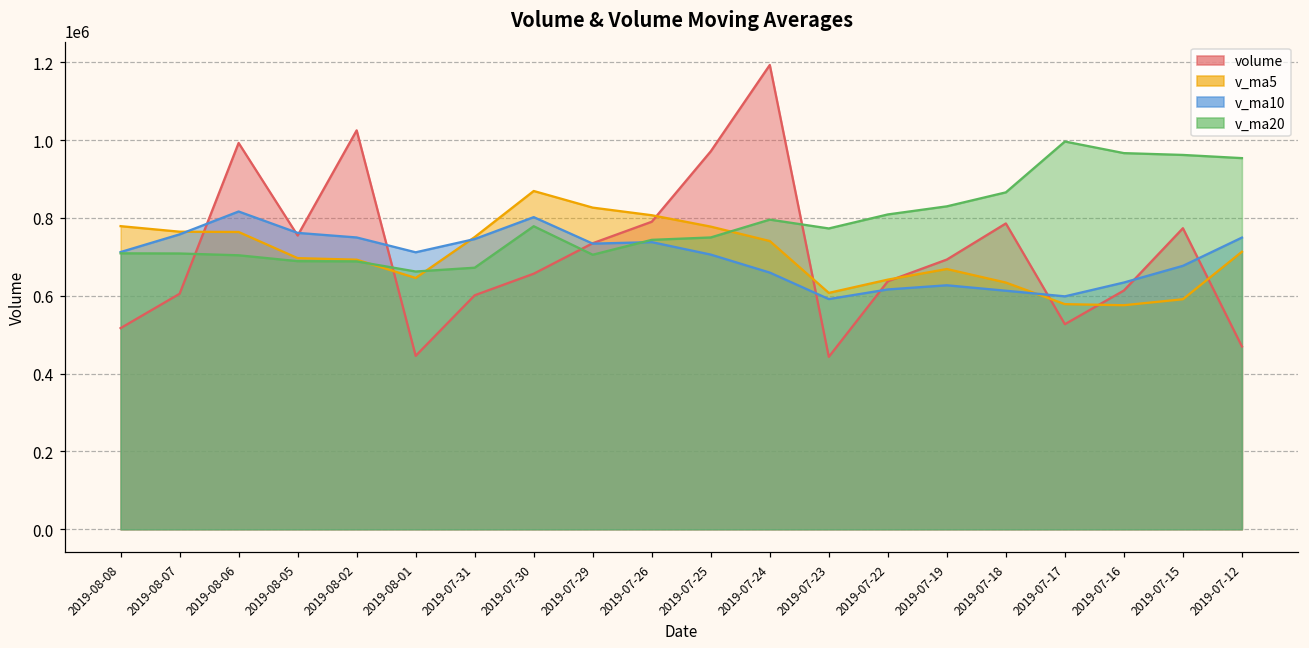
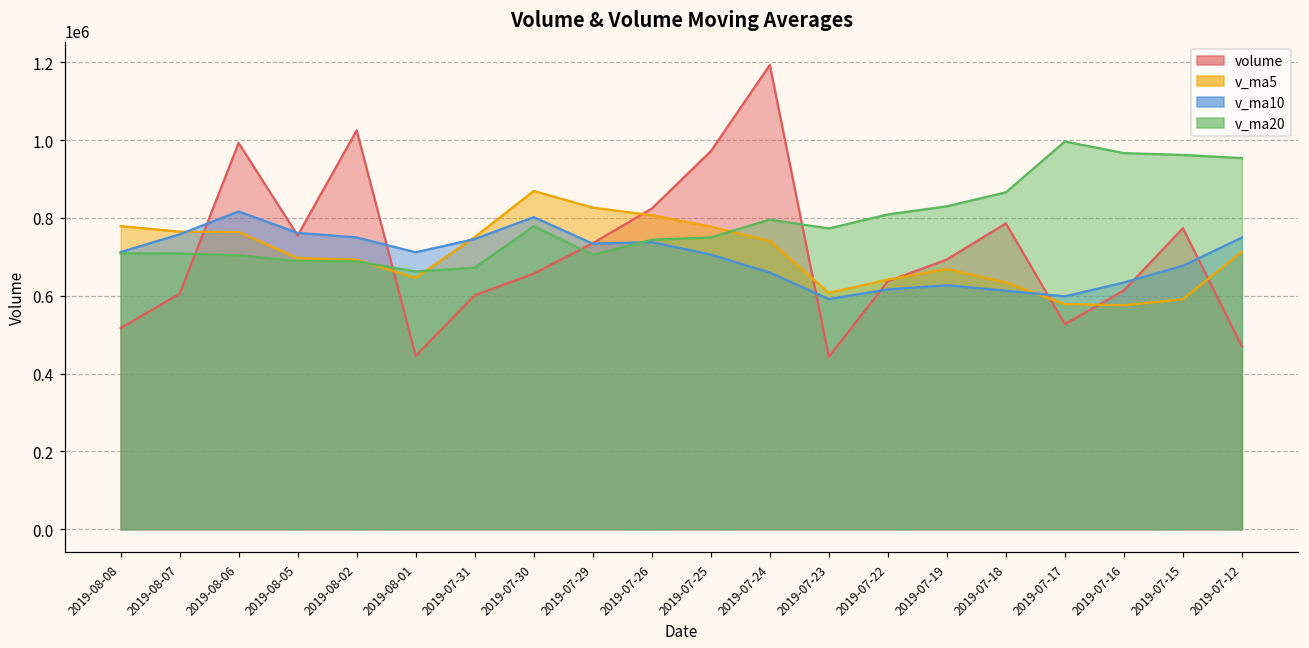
  {
    "volume": {
      "2019-08-08": 520000,
      "2019-08-07": 610000,
      "2019-08-06": 990000,
      "2019-08-02": 1030000,
      "2019-08-01": 450000,
      "2019-07-31": 600000,
      "2019-07-30": 660000,
-     "2019-07-26": 790000,
+     "2019-07-26": 820000,
      "2019-07-25": 970000,
      "2019-07-24": 1190000,
      "2019-07-23": 440000,
      "2019-07-19": 690000,
      "2019-07-18": 790000,
      "2019-07-17": 530000,
      "2019-07-16": 610000,
      "2019-07-15": 770000,
      "2019-07-12": 470000
    },
    "v_ma5": {
      "2019-08-08": 780000,
      "2019-08-06": 760000,
      "2019-08-05": 700000,
      "2019-08-01": 650000,
      "2019-07-30": 870000,
      "2019-07-29": 830000,
      "2019-07-26": 810000,
      "2019-07-25": 780000,
      "2019-07-24": 740000,
      "2019-07-23": 610000,
      "2019-07-19": 670000,
      "2019-07-18": 630000,
      "2019-07-17": 580000,
      "2019-07-16": 580000,
      "2019-07-15": 590000,
      "2019-07-12": 710000
    },
    "v_ma10": {
      "2019-08-06": 820000,
      "2019-08-02": 750000,
      "2019-08-01": 710000,
      "2019-07-30": 800000,
      "2019-07-25": 710000,
      "2019-07-24": 660000,
      "2019-07-23": 590000,
      "2019-07-22": 620000,
      "2019-07-19": 630000,
      "2019-07-18": 610000,
      "2019-07-17": 600000,
      "2019-07-16": 630000,
      "2019-07-15": 680000,
      "2019-07-12": 750000
    },
    "v_ma20": {
      "2019-08-07": 710000,
      "2019-08-06": 700000,
      "2019-08-05": 690000,
      "2019-08-01": 660000,
      "2019-07-31": 670000,
      "2019-07-30": 780000,
      "2019-07-29": 710000,
      "2019-07-25": 750000,
      "2019-07-24": 800000,
      "2019-07-23": 770000,
      "2019-07-22": 810000,
      "2019-07-19": 830000,
      "2019-07-18": 870000,
      "2019-07-17": 1000000,
      "2019-07-16": 970000,
      "2019-07-15": 960000,
      "2019-07-12": 950000
    }
  }
